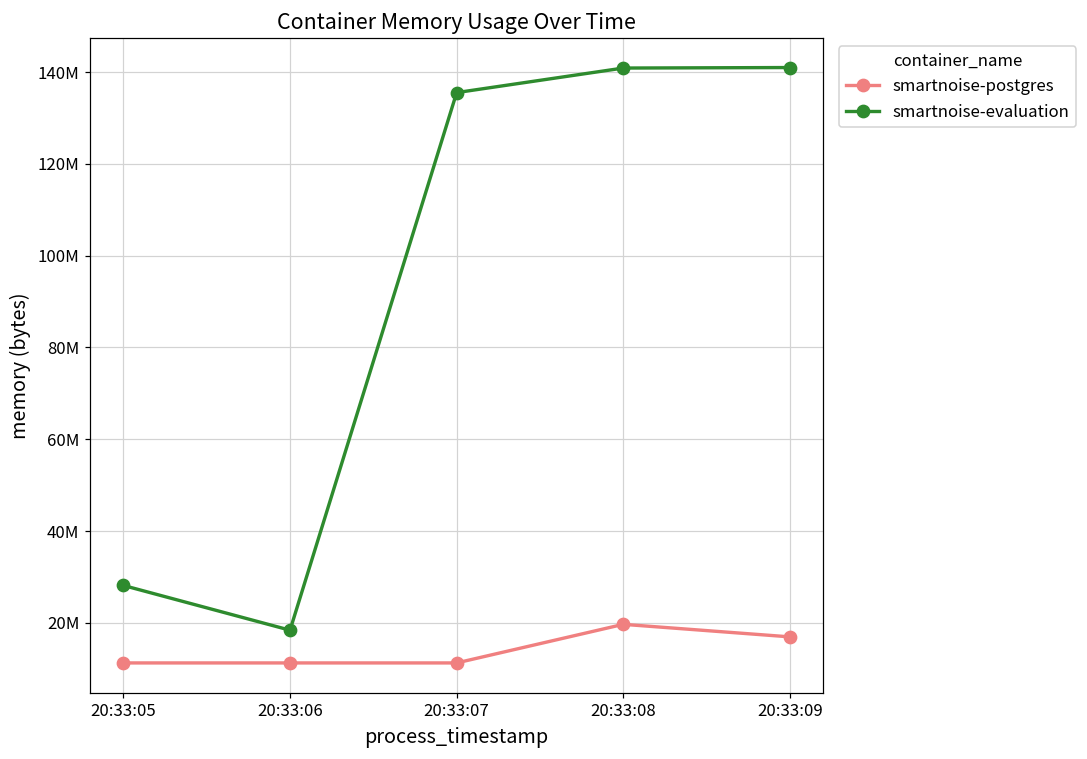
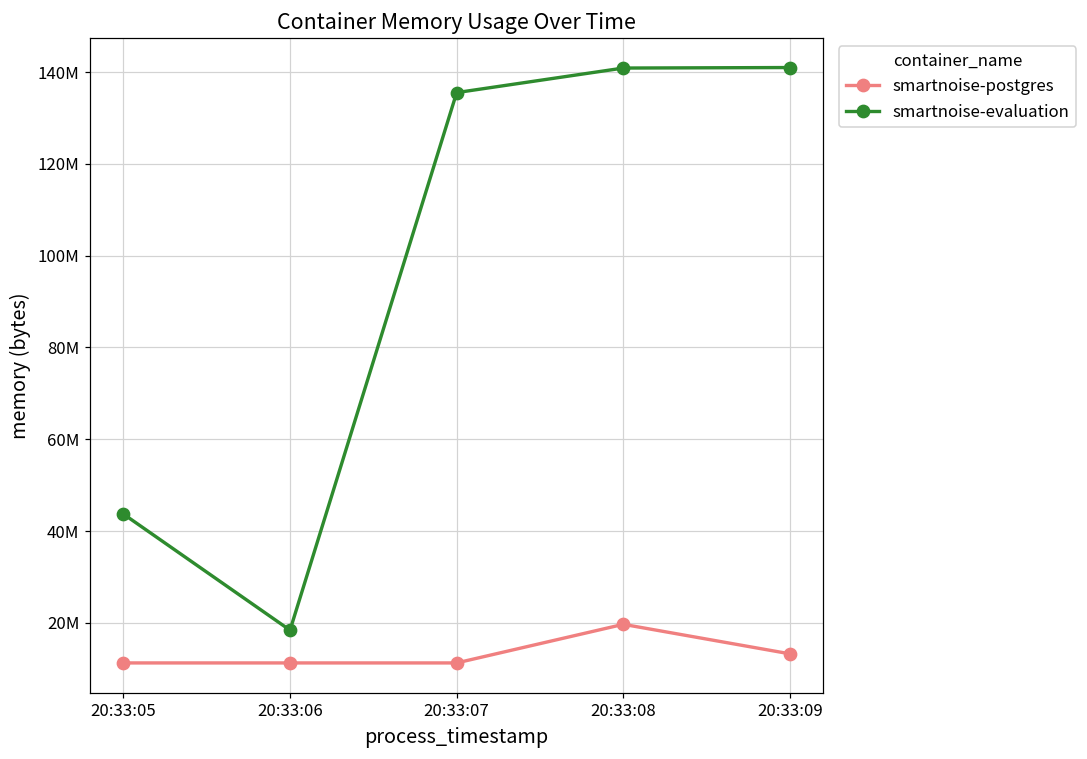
  {
    "smartnoise-postgres": {
      "20:33:05": 11000000,
      "20:33:06": 11000000,
      "20:33:07": 11000000,
      "20:33:08": 20000000,
-     "20:33:09": 17000000
+     "20:33:09": 13000000
    },
    "smartnoise-evaluation": {
-     "20:33:05": 28000000,
+     "20:33:05": 44000000,
      "20:33:06": 18000000,
      "20:33:07": 136000000,
      "20:33:08": 141000000,
      "20:33:09": 141000000
    }
  }
